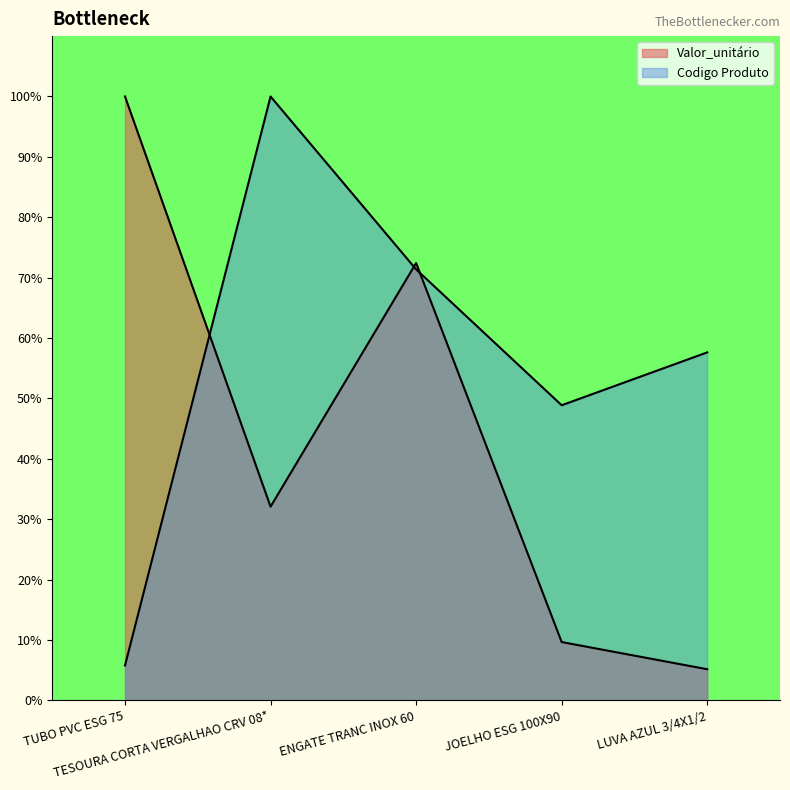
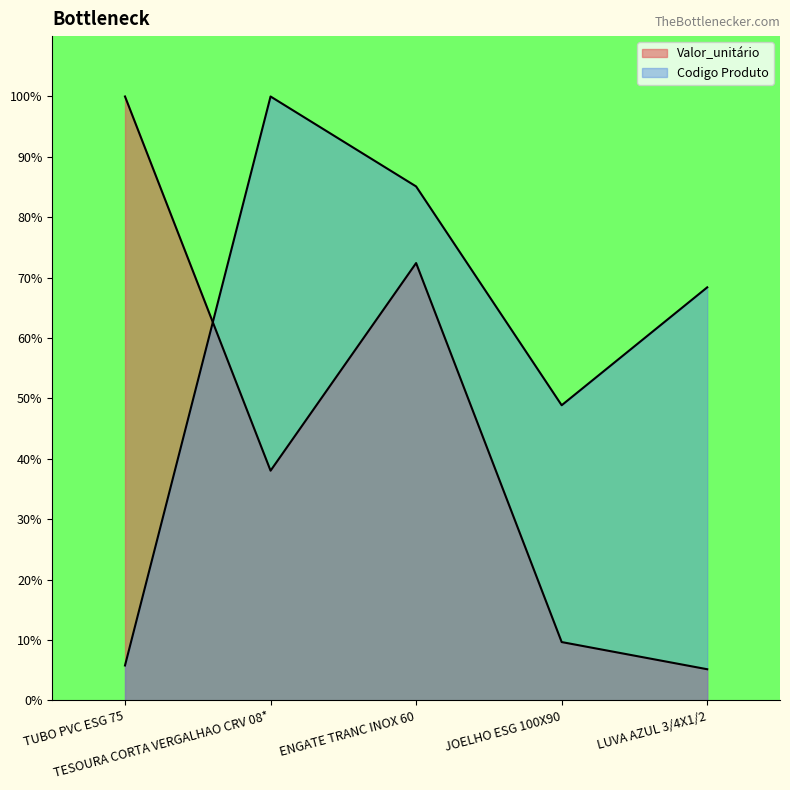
  {
    "Valor_unitário": {
      "TUBO PVC ESG 75": "100%",
-     "TESOURA CORTA VERGALHAO CRV 08*": "32%",
+     "TESOURA CORTA VERGALHAO CRV 08*": "38%",
      "ENGATE TRANC INOX 60": "72%",
      "JOELHO ESG 100X90": "10%",
      "LUVA AZUL 3/4X1/2": "5%"
    },
    "Codigo Produto": {
      "TUBO PVC ESG 75": "6%",
      "TESOURA CORTA VERGALHAO CRV 08*": "100%",
-     "ENGATE TRANC INOX 60": "71%",
+     "ENGATE TRANC INOX 60": "85%",
      "JOELHO ESG 100X90": "49%",
-     "LUVA AZUL 3/4X1/2": "58%"
+     "LUVA AZUL 3/4X1/2": "68%"
    }
  }
